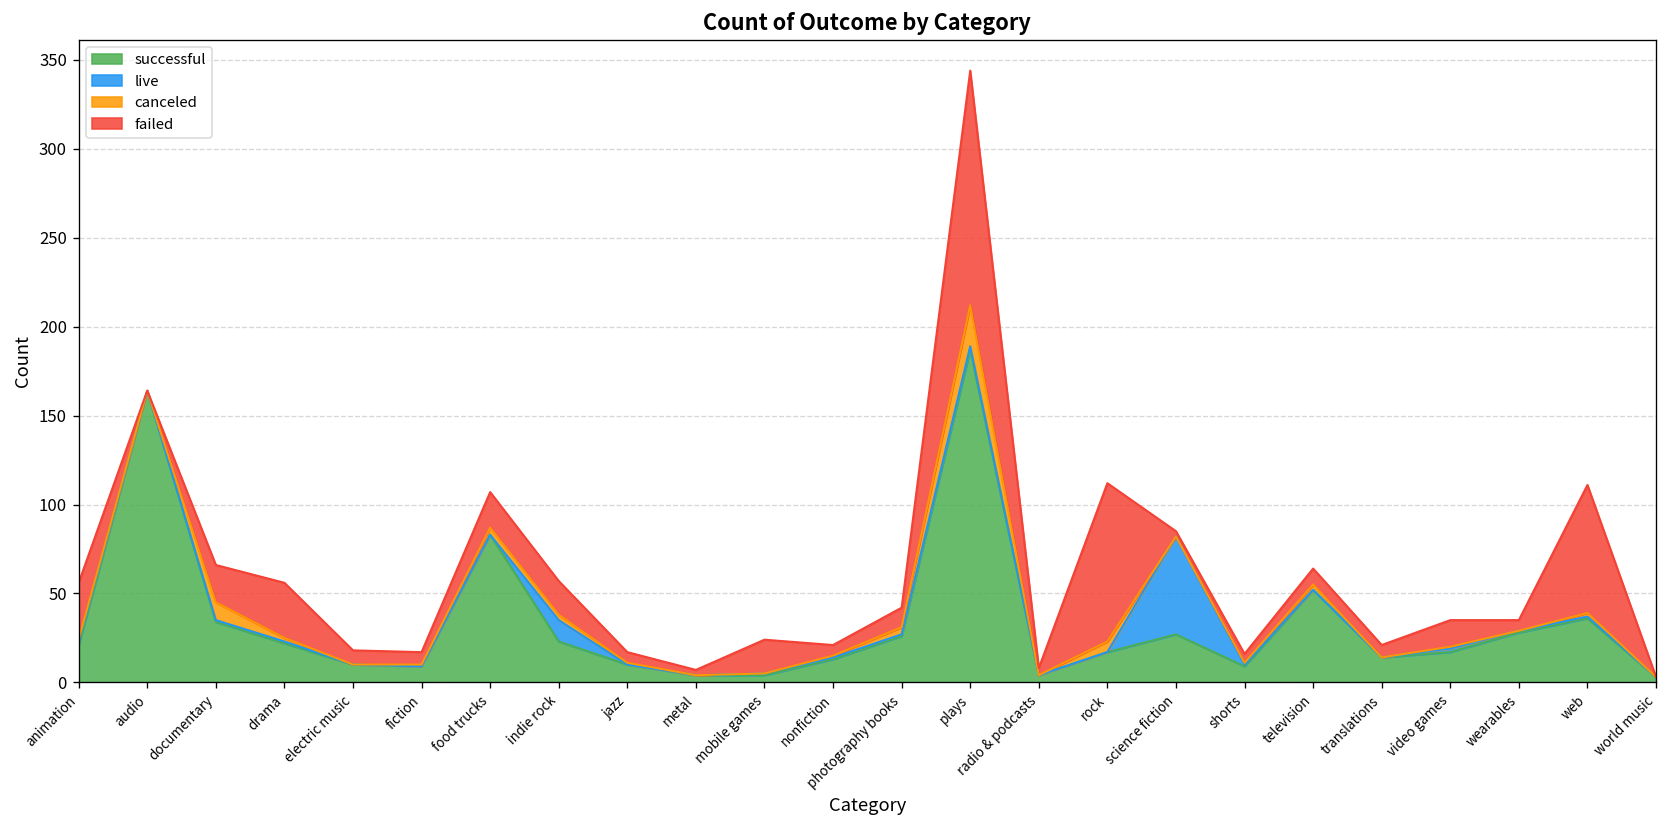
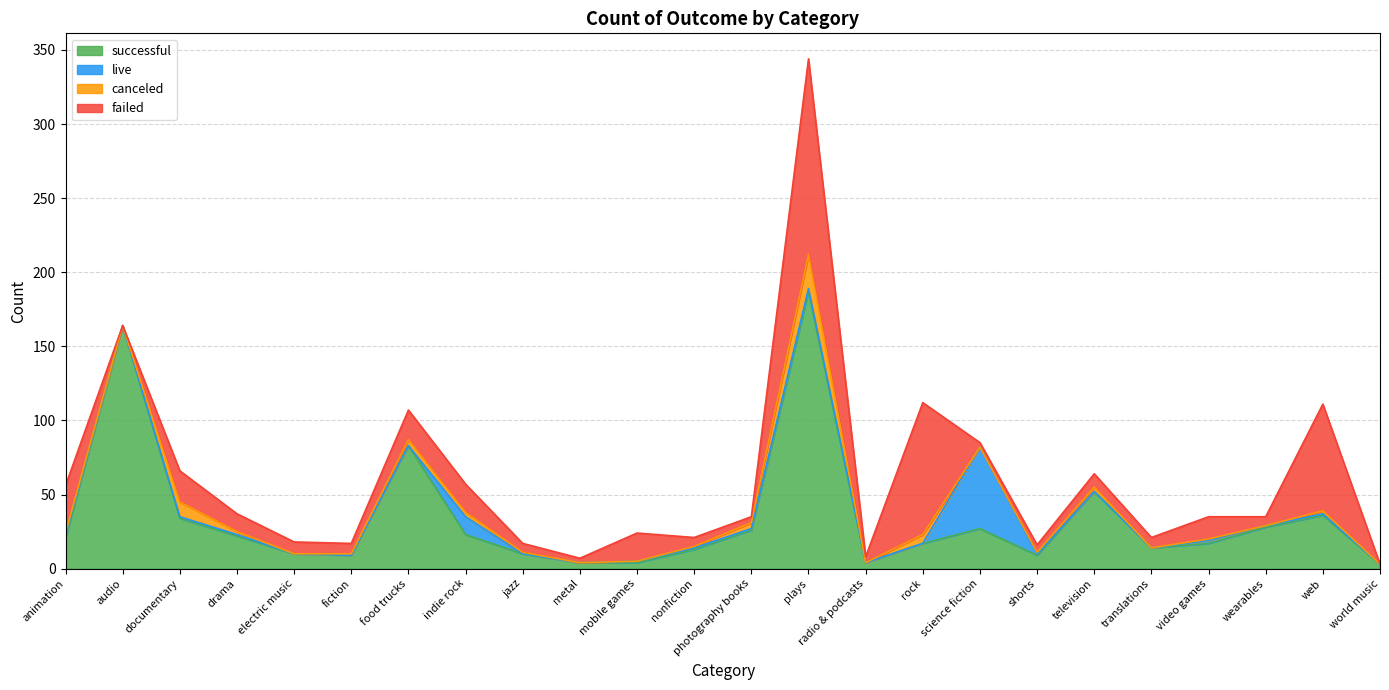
  {
    "successful": {
      "animation": 21,
      "indie rock": 23,
      "plays": 187,
      "science fiction": 27,
      "video games": 17
    },
    "live": {
      "indie rock": 12,
      "plays": 2
    },
    "canceled": {
      "documentary": 10,
      "drama": 2,
      "food trucks": 4,
      "indie rock": 3,
      "photography books": 4,
      "plays": 23,
      "rock": 6,
      "television": 3,
      "web": 2
    },
    "failed": {
      "animation": 32,
      "documentary": 21,
-     "drama": 31,
+     "drama": 12,
      "electric music": 8,
      "fiction": 7,
      "food trucks": 20,
      "indie rock": 19,
      "jazz": 6,
      "metal": 3,
      "mobile games": 19,
      "nonfiction": 6,
-     "photography books": 11,
+     "photography books": 4,
      "plays": 132,
      "radio & podcasts": 4,
      "rock": 89,
      "science fiction": 3,
      "shorts": 5,
      "television": 9,
      "translations": 7,
      "video games": 15,
      "wearables": 6,
      "web": 72
    }
  }
